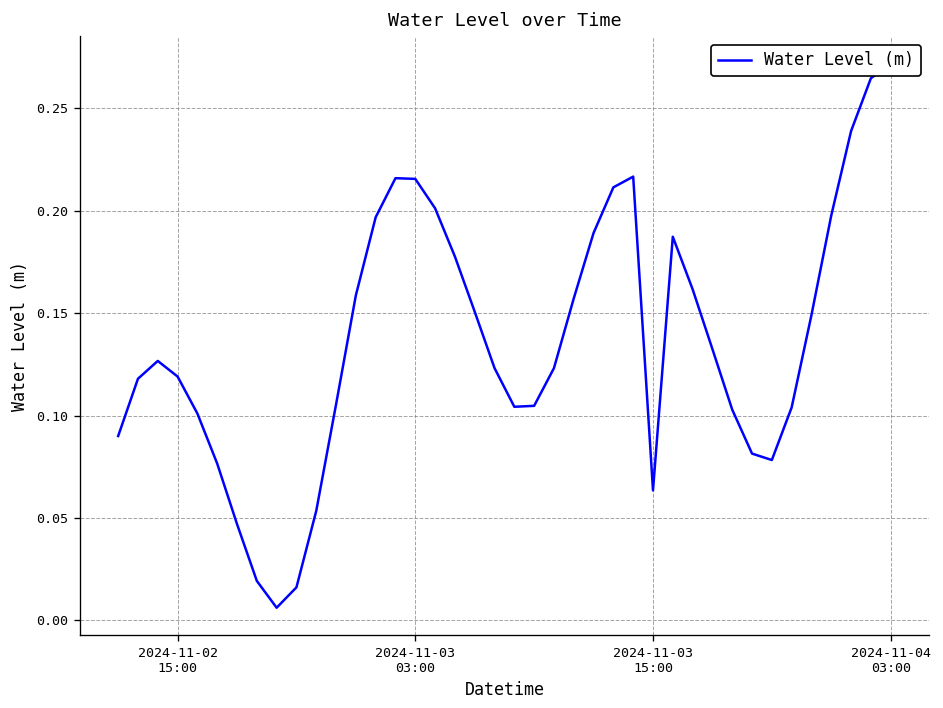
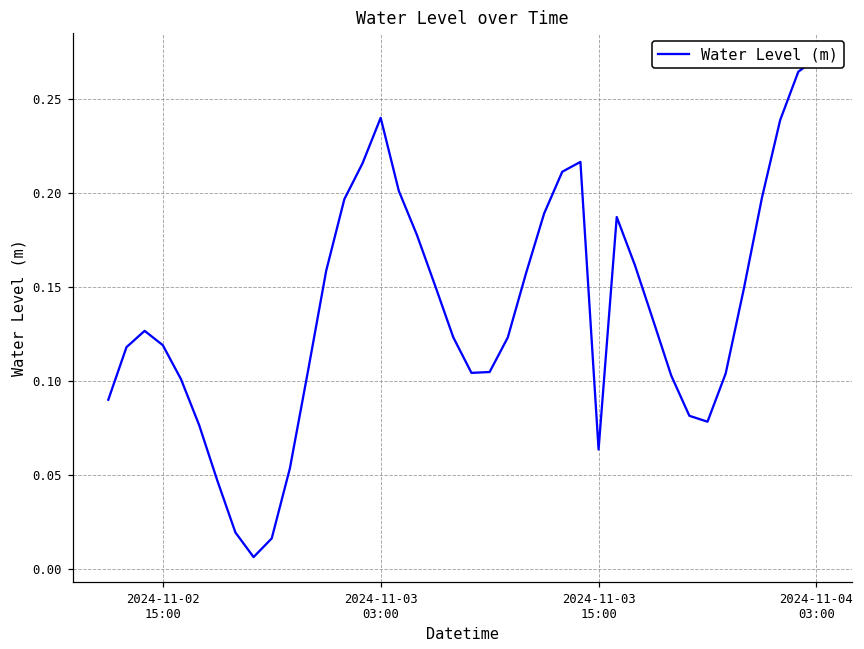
  {
    "2024-11-02 15:00": 0.119,
-   "2024-11-03 03:00": 0.216,
+   "2024-11-03 03:00": 0.240,
    "2024-11-03 15:00": 0.064
  }
